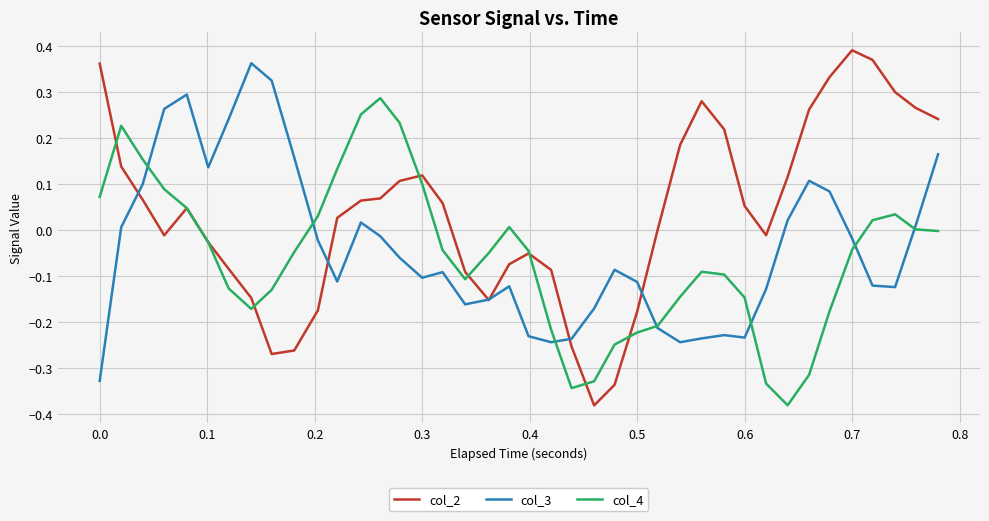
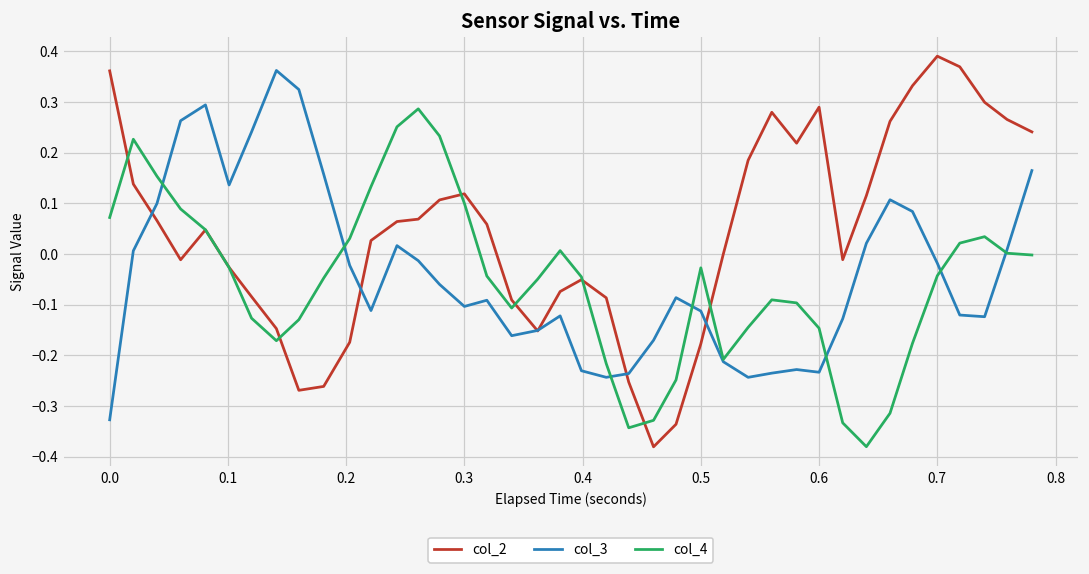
  {
    "col_2": {
      "0.0": 0.36,
      "0.3": 0.12,
      "0.5": -0.18,
-     "0.6": 0.05,
+     "0.6": 0.29,
      "0.7": 0.39
    },
    "col_3": {
      "0.0": -0.33,
      "0.3": -0.10,
      "0.5": -0.11,
      "0.6": -0.23,
      "0.7": -0.02
    },
    "col_4": {
      "0.0": 0.07,
      "0.3": 0.10,
-     "0.5": -0.22,
+     "0.5": -0.03,
      "0.6": -0.15,
      "0.7": -0.04
    }
  }
